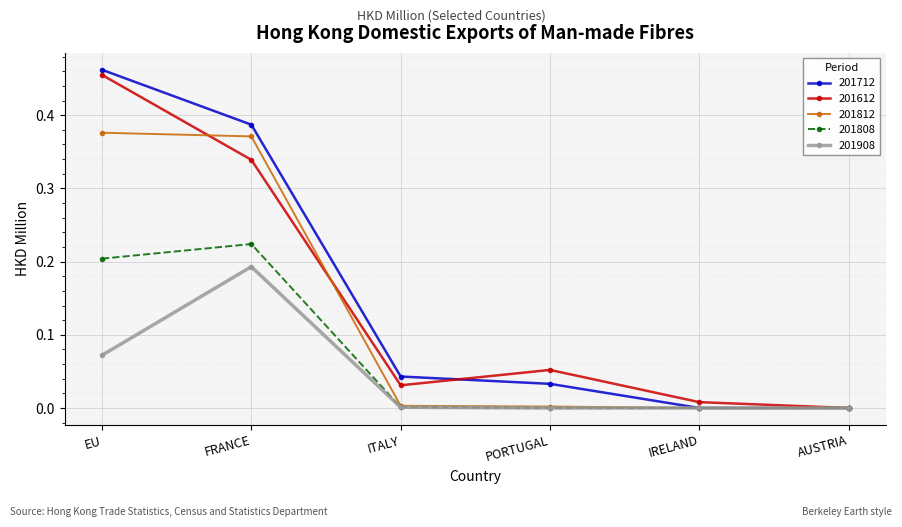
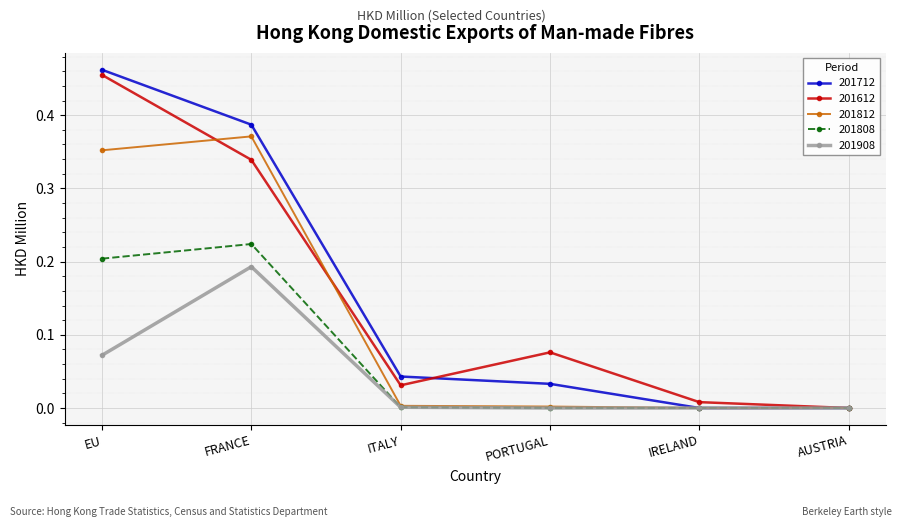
  {
    "201712": {
      "EU": 0.46,
      "FRANCE": 0.39,
      "ITALY": 0.04,
      "PORTUGAL": 0.03
    },
    "201612": {
      "EU": 0.46,
      "FRANCE": 0.34,
      "ITALY": 0.03,
-     "PORTUGAL": 0.05,
+     "PORTUGAL": 0.08,
      "IRELAND": 0.01
    },
    "201812": {
-     "EU": 0.38,
+     "EU": 0.35,
      "FRANCE": 0.37
    },
    "201808": {
      "EU": 0.20,
      "FRANCE": 0.22
    },
    "201908": {
      "EU": 0.07,
      "FRANCE": 0.19
    }
  }
